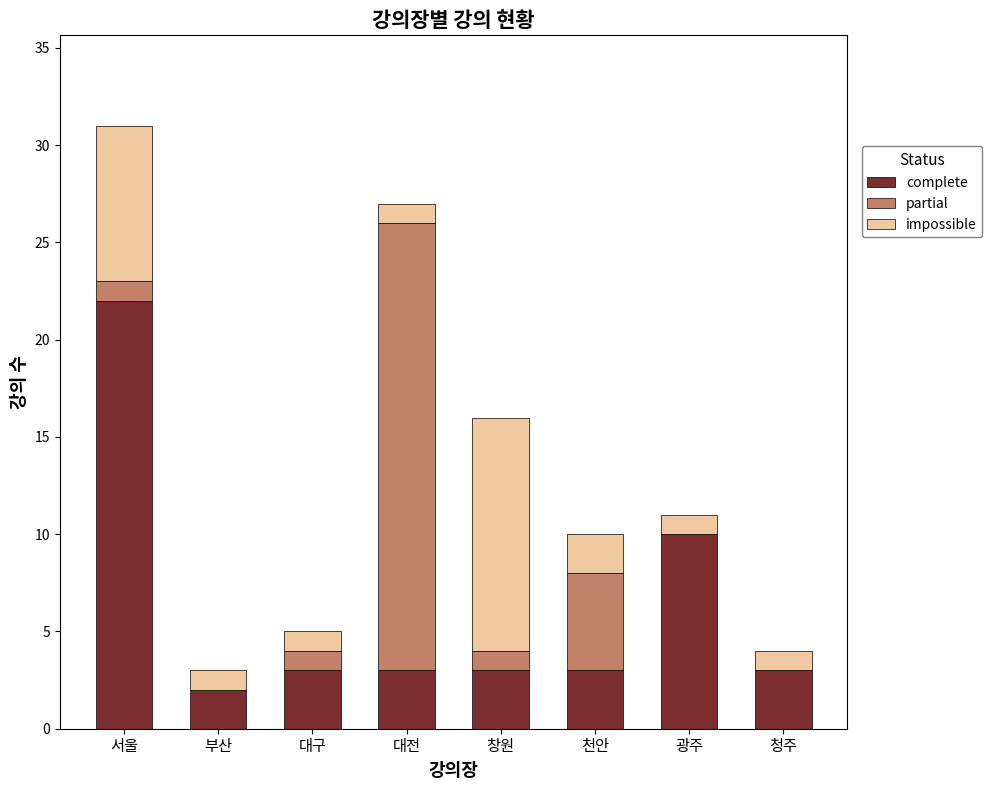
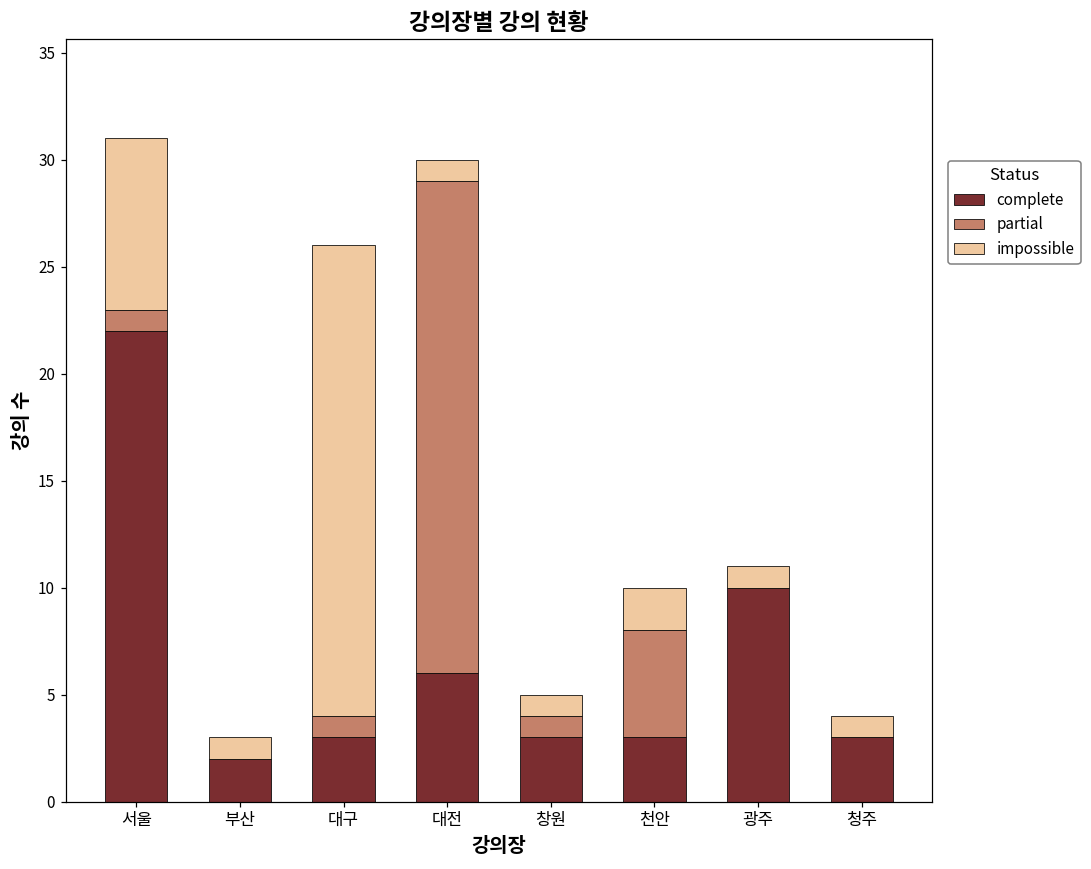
  {
    "complete": {
      "서울": 22,
      "부산": 2,
      "대구": 3,
-     "대전": 3,
+     "대전": 6,
      "창원": 3,
      "천안": 3,
      "광주": 10,
      "청주": 3
    },
    "partial": {
      "서울": 1,
      "부산": 0,
      "대구": 1,
      "대전": 23,
      "창원": 1,
      "천안": 5,
      "광주": 0,
      "청주": 0
    },
    "impossible": {
      "서울": 8,
      "부산": 1,
-     "대구": 1,
+     "대구": 22,
      "대전": 1,
-     "창원": 12,
+     "창원": 1,
      "천안": 2,
      "광주": 1,
      "청주": 1
    }
  }
